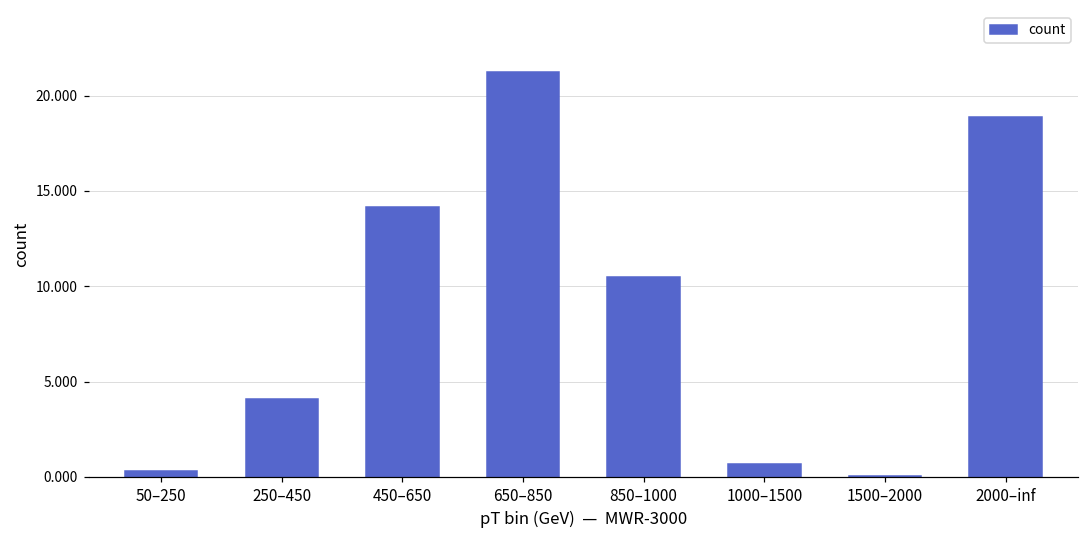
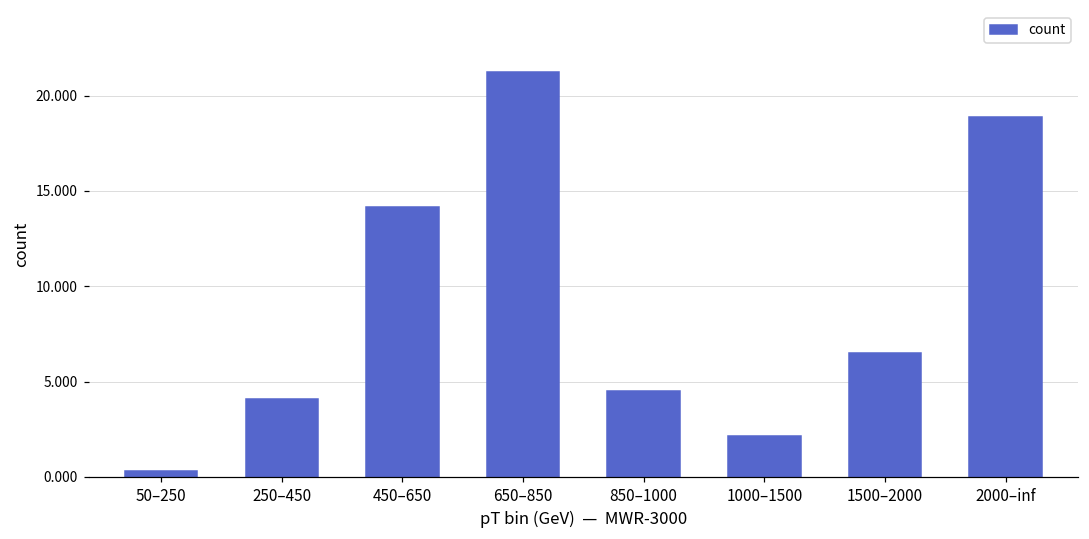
  {
    "50–250": 0.3,
    "250–450": 4.1,
    "450–650": 14.2,
    "650–850": 21.2,
-   "850–1000": 10.5,
-   "1000–1500": 0.7,
-   "1500–2000": 0.1,
+   "850–1000": 4.5,
+   "1000–1500": 2.1,
+   "1500–2000": 6.5,
    "2000–inf": 18.9
  }
